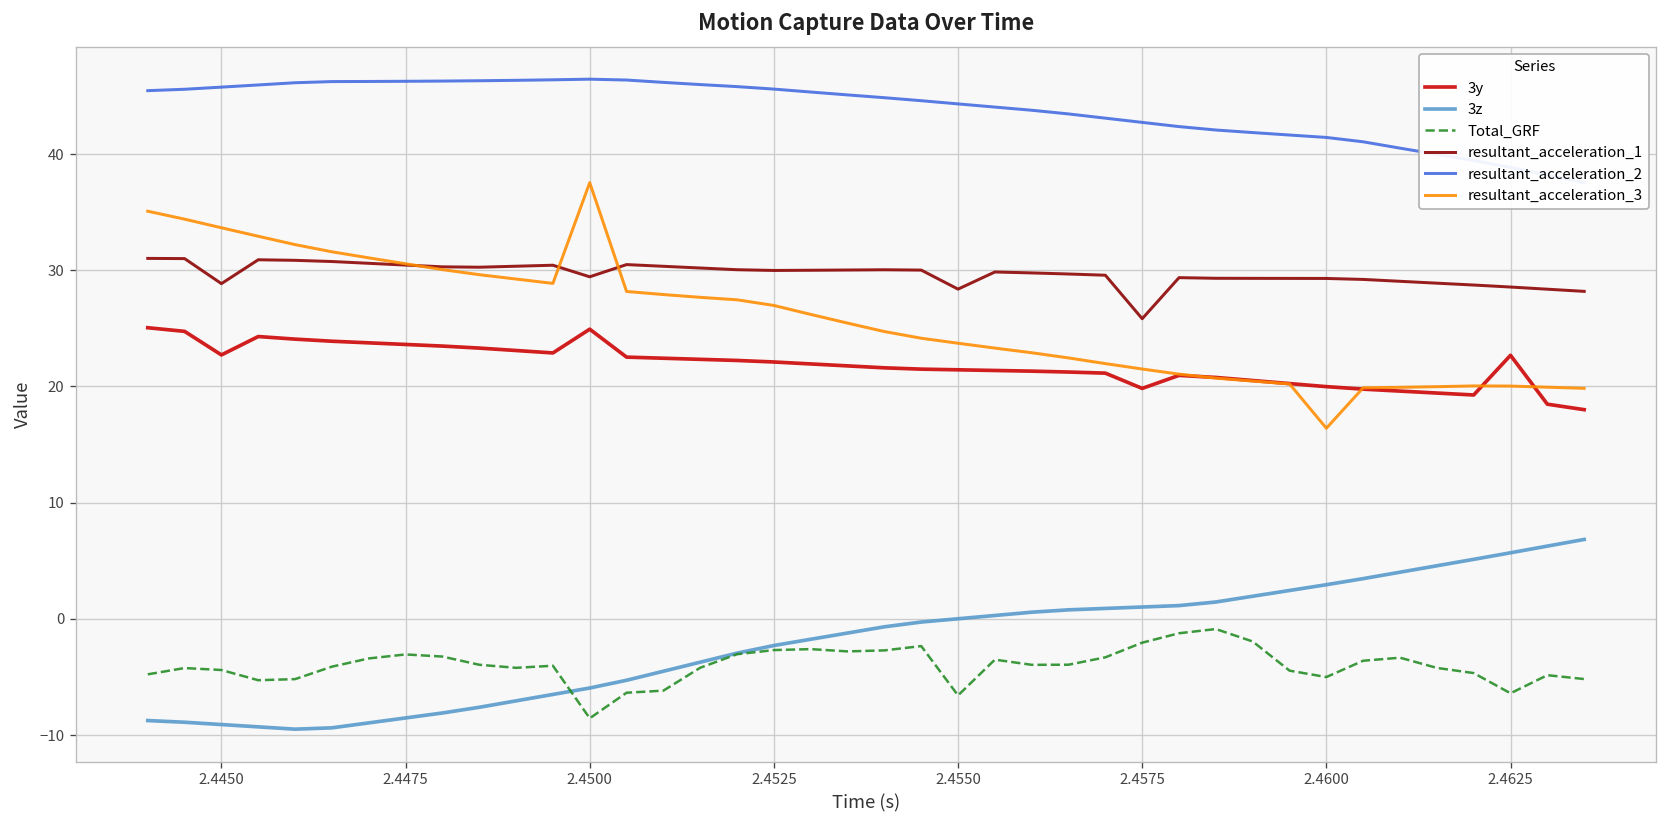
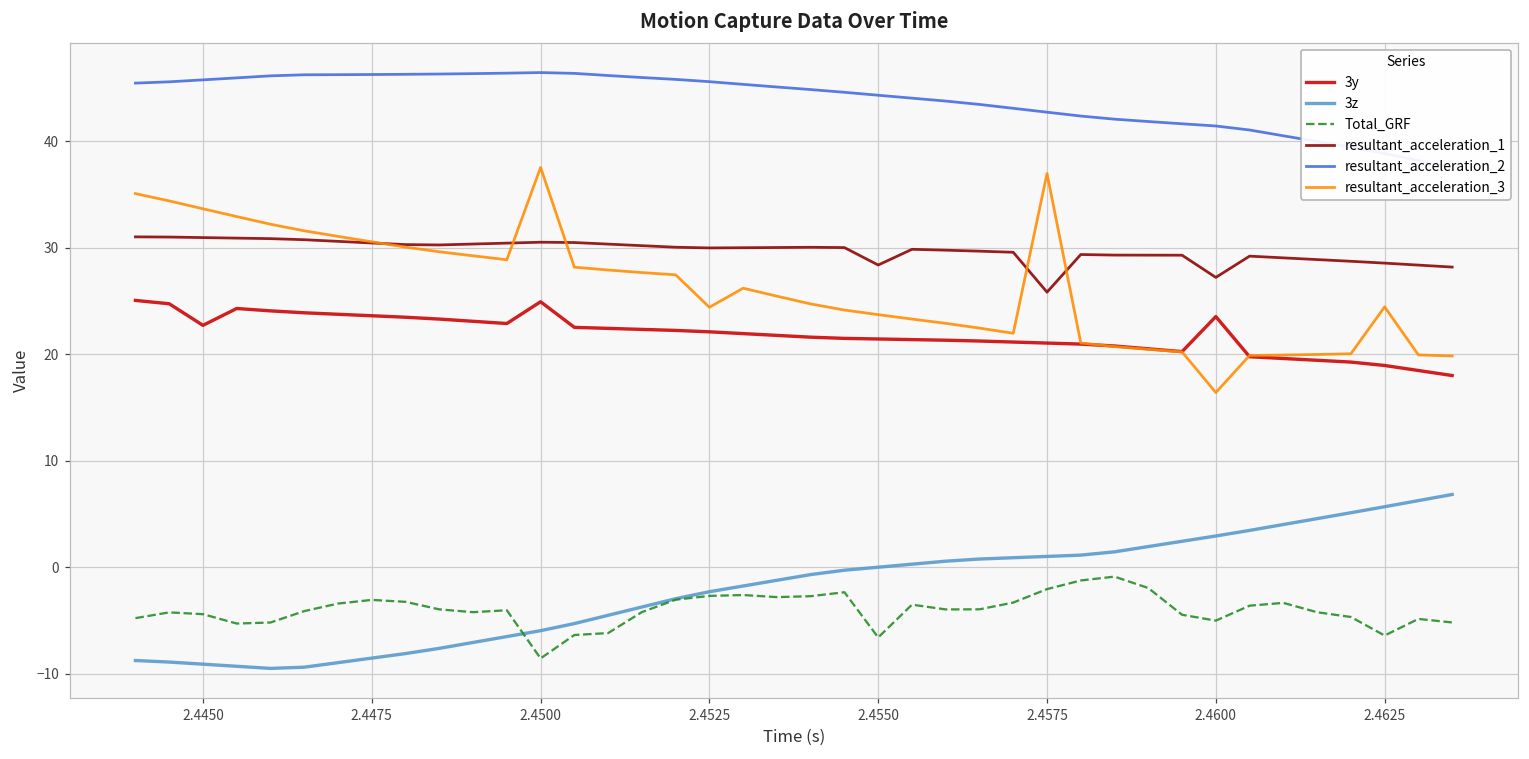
  {
    "3y": {
      "2.4450": 23,
      "2.4475": 24,
      "2.4500": 25,
      "2.4525": 22,
      "2.4550": 21,
-     "2.4575": 20,
-     "2.4600": 20,
-     "2.4625": 23
+     "2.4575": 21,
+     "2.4600": 24,
+     "2.4625": 19
    },
    "Total_GRF": {
      "2.4450": -4,
      "2.4475": -3,
      "2.4500": -9,
      "2.4525": -3,
      "2.4550": -7,
      "2.4575": -2,
      "2.4600": -5,
      "2.4625": -6
    },
    "resultant_acceleration_1": {
-     "2.4450": 29,
-     "2.4500": 29,
+     "2.4450": 31,
+     "2.4500": 31,
      "2.4525": 30,
      "2.4550": 28,
      "2.4575": 26,
-     "2.4600": 29,
+     "2.4600": 27,
      "2.4625": 29
    },
    "resultant_acceleration_3": {
      "2.4450": 34,
      "2.4500": 38,
-     "2.4525": 27,
+     "2.4525": 24,
      "2.4550": 24,
-     "2.4575": 22,
+     "2.4575": 37,
      "2.4600": 16,
-     "2.4625": 20
+     "2.4625": 24
    }
  }
